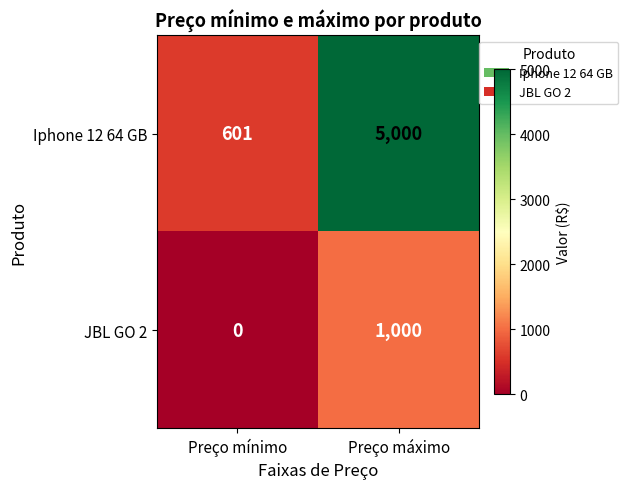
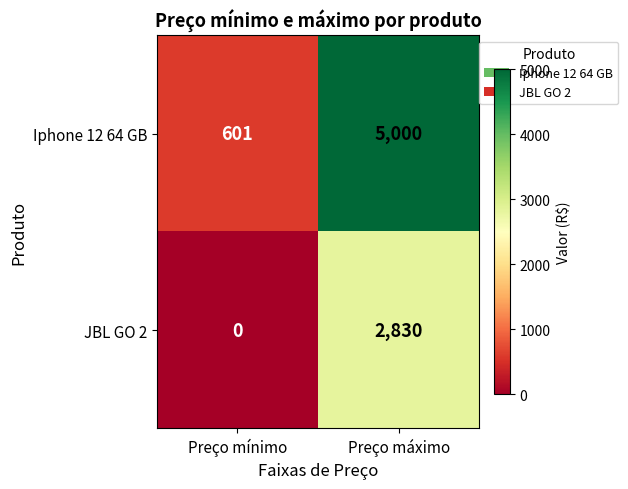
  {
    "Iphone 12 64 GB": {
      "Preço mínimo": "601",
      "Preço máximo": "5,000"
    },
    "JBL GO 2": {
      "Preço mínimo": "0",
-     "Preço máximo": "1,000"
+     "Preço máximo": "2,830"
    }
  }
